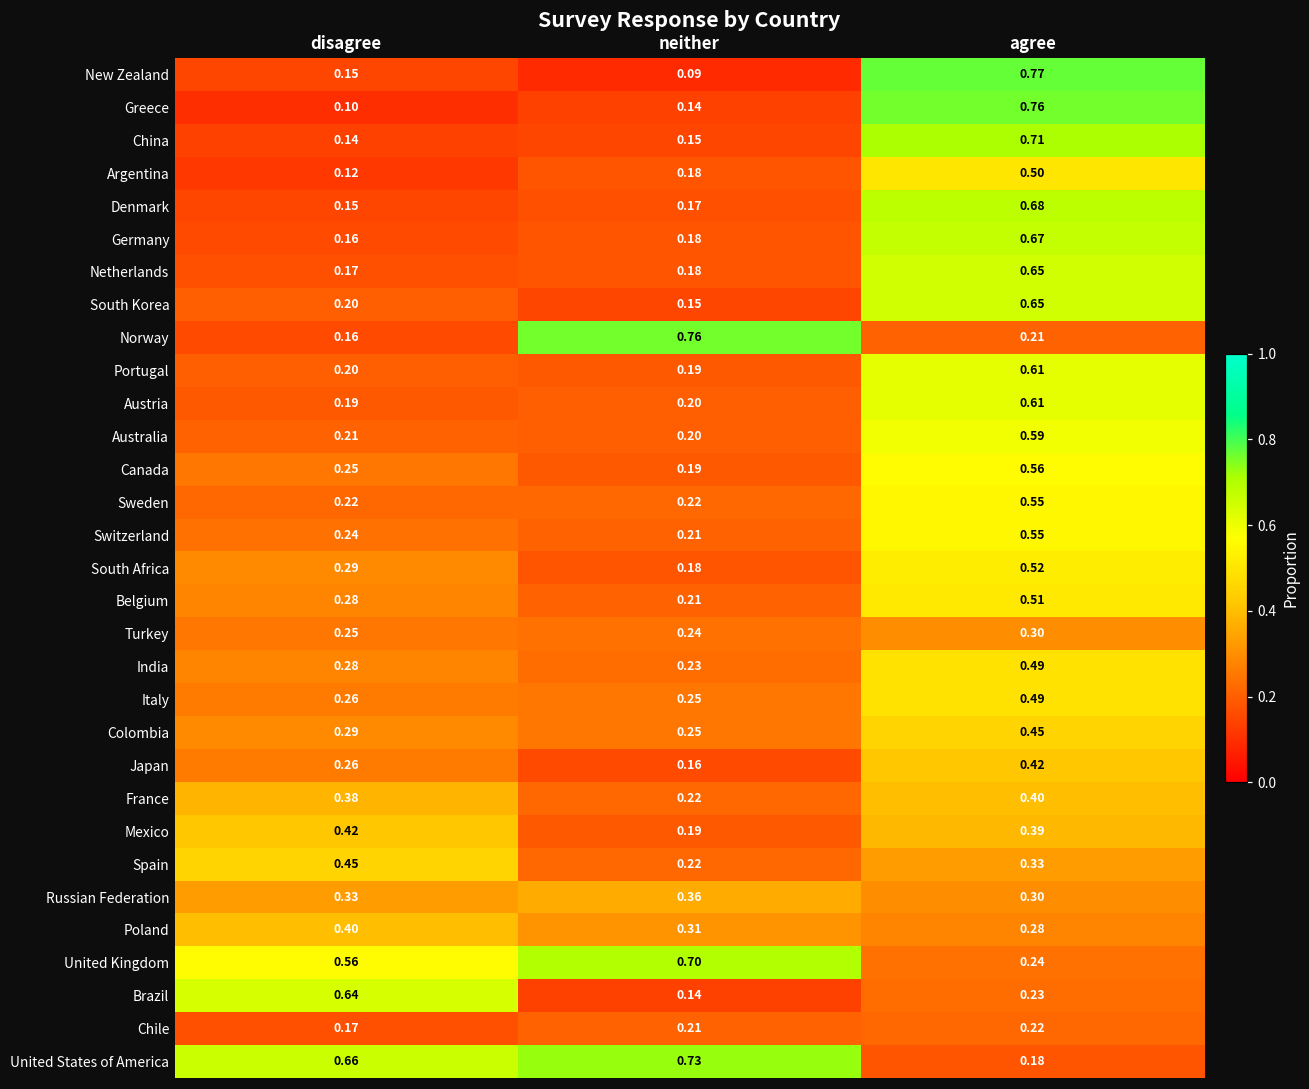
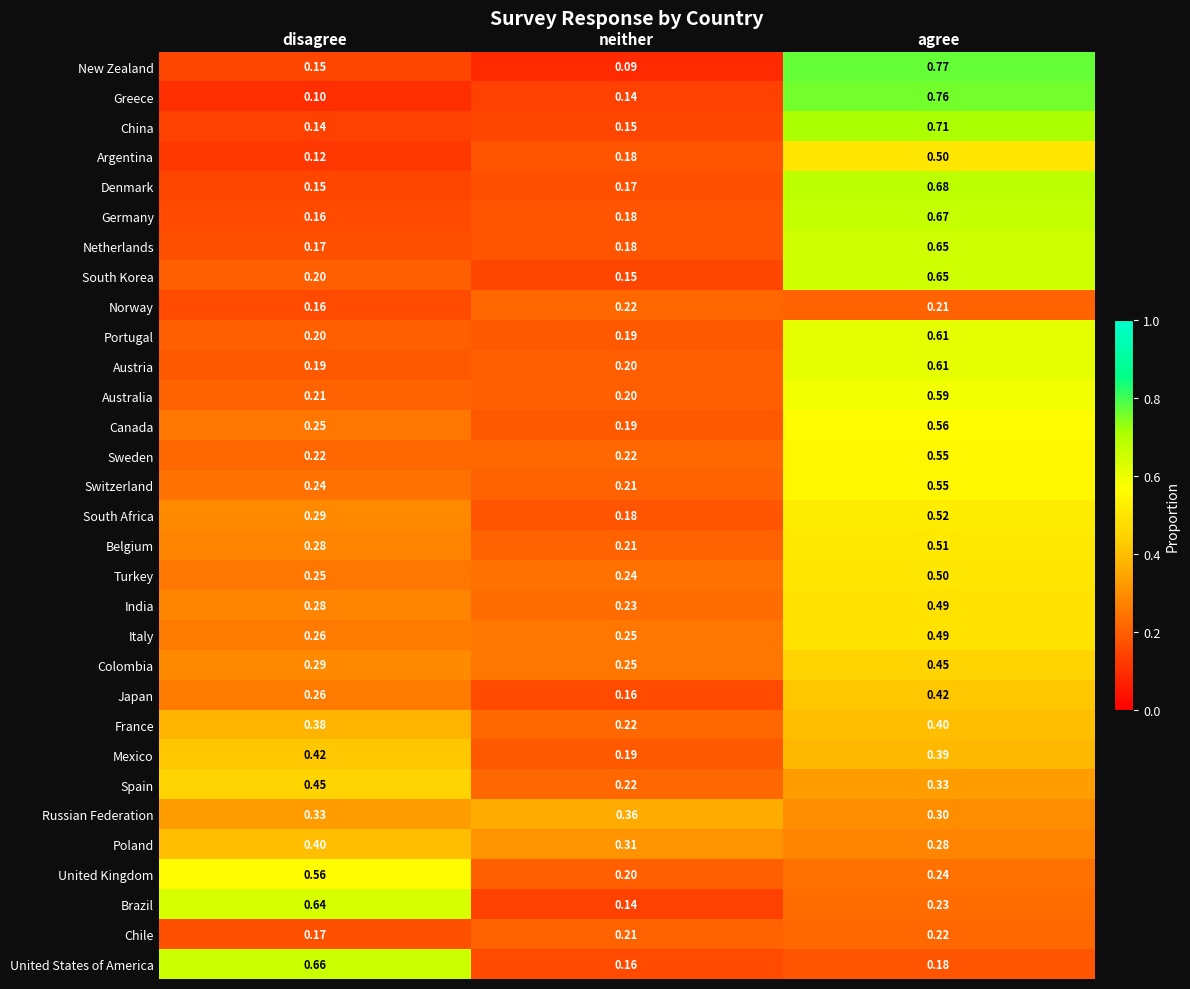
  {
    "New Zealand": {
      "disagree": 0.15,
      "neither": 0.09,
      "agree": 0.77
    },
    "Greece": {
      "disagree": 0.10,
      "neither": 0.14,
      "agree": 0.76
    },
    "China": {
      "disagree": 0.14,
      "neither": 0.15,
      "agree": 0.71
    },
    "Argentina": {
      "disagree": 0.12,
      "neither": 0.18,
      "agree": 0.50
    },
    "Denmark": {
      "disagree": 0.15,
      "neither": 0.17,
      "agree": 0.68
    },
    "Germany": {
      "disagree": 0.16,
      "neither": 0.18,
      "agree": 0.67
    },
    "Netherlands": {
      "disagree": 0.17,
      "neither": 0.18,
      "agree": 0.65
    },
    "South Korea": {
      "disagree": 0.20,
      "neither": 0.15,
      "agree": 0.65
    },
    "Norway": {
      "disagree": 0.16,
-     "neither": 0.76,
+     "neither": 0.22,
      "agree": 0.21
    },
    "Portugal": {
      "disagree": 0.20,
      "neither": 0.19,
      "agree": 0.61
    },
    "Austria": {
      "disagree": 0.19,
      "neither": 0.20,
      "agree": 0.61
    },
    "Australia": {
      "disagree": 0.21,
      "neither": 0.20,
      "agree": 0.59
    },
    "Canada": {
      "disagree": 0.25,
      "neither": 0.19,
      "agree": 0.56
    },
    "Sweden": {
      "disagree": 0.22,
      "neither": 0.22,
      "agree": 0.55
    },
    "Switzerland": {
      "disagree": 0.24,
      "neither": 0.21,
      "agree": 0.55
    },
    "South Africa": {
      "disagree": 0.29,
      "neither": 0.18,
      "agree": 0.52
    },
    "Belgium": {
      "disagree": 0.28,
      "neither": 0.21,
      "agree": 0.51
    },
    "Turkey": {
      "disagree": 0.25,
      "neither": 0.24,
-     "agree": 0.30
+     "agree": 0.50
    },
    "India": {
      "disagree": 0.28,
      "neither": 0.23,
      "agree": 0.49
    },
    "Italy": {
      "disagree": 0.26,
      "neither": 0.25,
      "agree": 0.49
    },
    "Colombia": {
      "disagree": 0.29,
      "neither": 0.25,
      "agree": 0.45
    },
    "Japan": {
      "disagree": 0.26,
      "neither": 0.16,
      "agree": 0.42
    },
    "France": {
      "disagree": 0.38,
      "neither": 0.22,
      "agree": 0.40
    },
    "Mexico": {
      "disagree": 0.42,
      "neither": 0.19,
      "agree": 0.39
    },
    "Spain": {
      "disagree": 0.45,
      "neither": 0.22,
      "agree": 0.33
    },
    "Russian Federation": {
      "disagree": 0.33,
      "neither": 0.36,
      "agree": 0.30
    },
    "Poland": {
      "disagree": 0.40,
      "neither": 0.31,
      "agree": 0.28
    },
    "United Kingdom": {
      "disagree": 0.56,
-     "neither": 0.70,
+     "neither": 0.20,
      "agree": 0.24
    },
    "Brazil": {
      "disagree": 0.64,
      "neither": 0.14,
      "agree": 0.23
    },
    "Chile": {
      "disagree": 0.17,
      "neither": 0.21,
      "agree": 0.22
    },
    "United States of America": {
      "disagree": 0.66,
-     "neither": 0.73,
+     "neither": 0.16,
      "agree": 0.18
    }
  }
